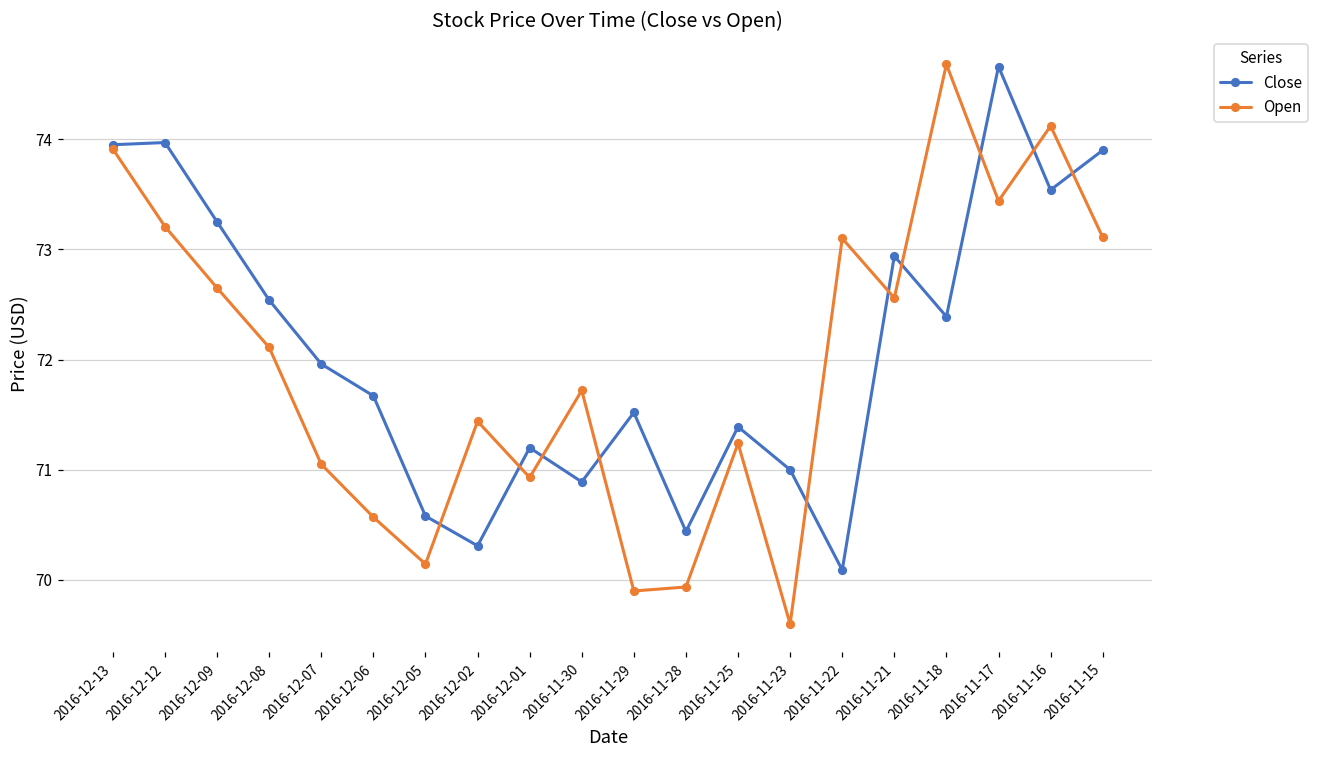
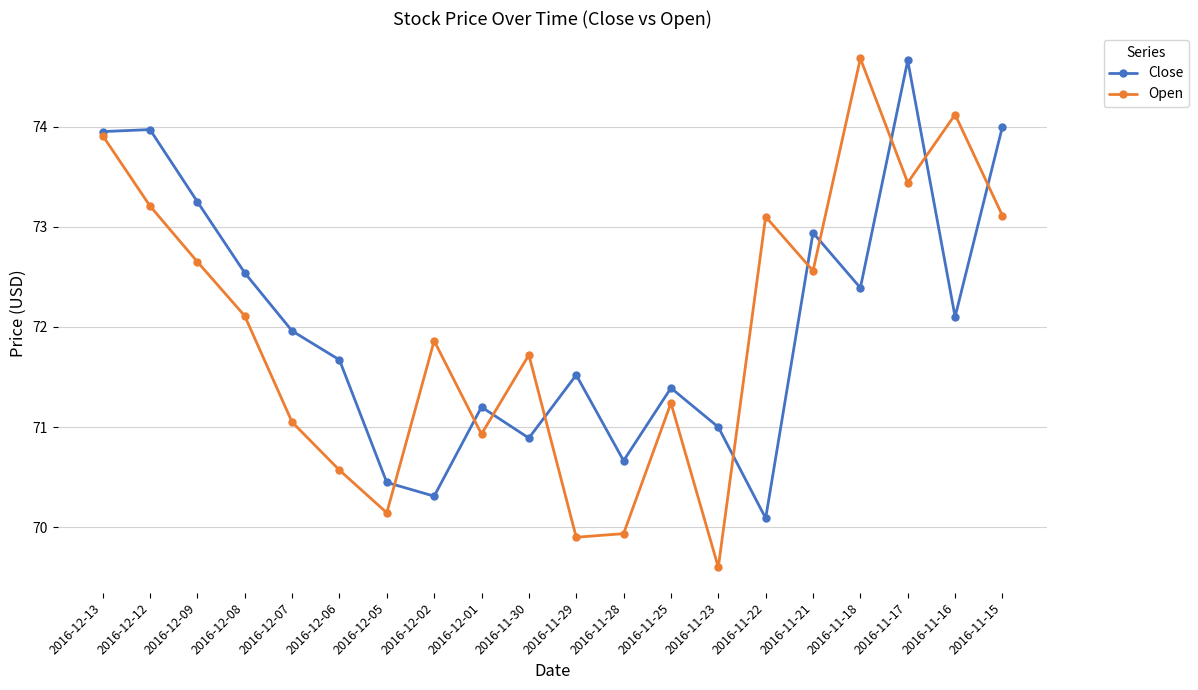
  {
    "Close": {
      "2016-12-13": 73.95,
      "2016-12-12": 73.97,
      "2016-12-09": 73.25,
      "2016-12-08": 72.54,
      "2016-12-07": 71.96,
      "2016-12-06": 71.67,
-     "2016-12-05": 70.58,
+     "2016-12-05": 70.45,
      "2016-12-02": 70.31,
      "2016-12-01": 71.20,
      "2016-11-30": 70.89,
      "2016-11-29": 71.52,
-     "2016-11-28": 70.44,
+     "2016-11-28": 70.66,
      "2016-11-25": 71.39,
      "2016-11-23": 71.00,
      "2016-11-22": 70.09,
      "2016-11-21": 72.94,
      "2016-11-18": 72.39,
      "2016-11-17": 74.66,
-     "2016-11-16": 73.54,
-     "2016-11-15": 73.9
+     "2016-11-16": 72.10,
+     "2016-11-15": 74.0
    },
    "Open": {
      "2016-12-13": 73.91,
      "2016-12-12": 73.21,
      "2016-12-09": 72.65,
      "2016-12-08": 72.11,
      "2016-12-07": 71.05,
      "2016-12-06": 70.57,
      "2016-12-05": 70.14,
-     "2016-12-02": 71.44,
+     "2016-12-02": 71.86,
      "2016-12-01": 70.93,
      "2016-11-30": 71.72,
      "2016-11-29": 69.90,
      "2016-11-28": 69.94,
      "2016-11-25": 71.24,
      "2016-11-23": 69.60,
      "2016-11-22": 73.10,
      "2016-11-21": 72.56,
      "2016-11-18": 74.68,
      "2016-11-17": 73.44,
      "2016-11-16": 74.12,
      "2016-11-15": 73.11
    }
  }
